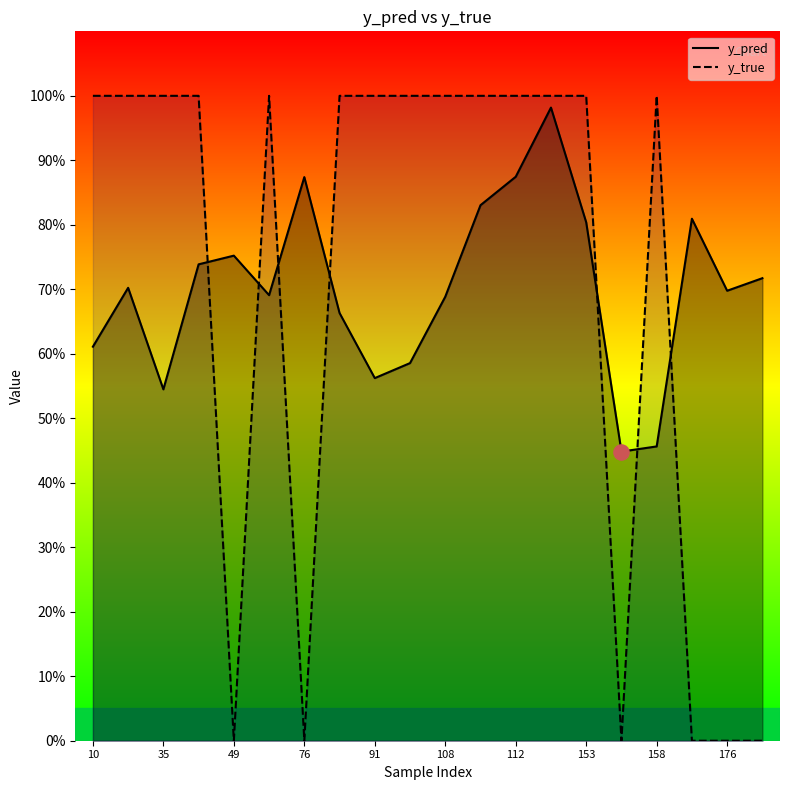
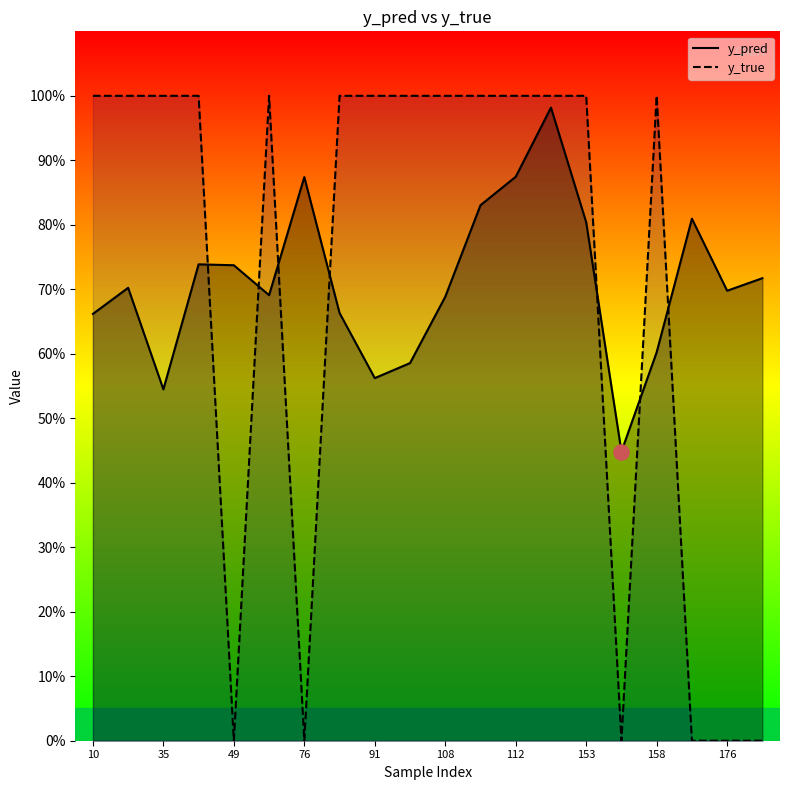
  {
    "y_pred": {
-     "10": "61%",
+     "10": "66%",
      "35": "54%",
-     "49": "75%",
+     "49": "74%",
      "76": "87%",
      "91": "56%",
      "108": "69%",
      "112": "87%",
      "153": "80%",
-     "158": "46%",
+     "158": "60%",
      "176": "70%"
    }
  }
